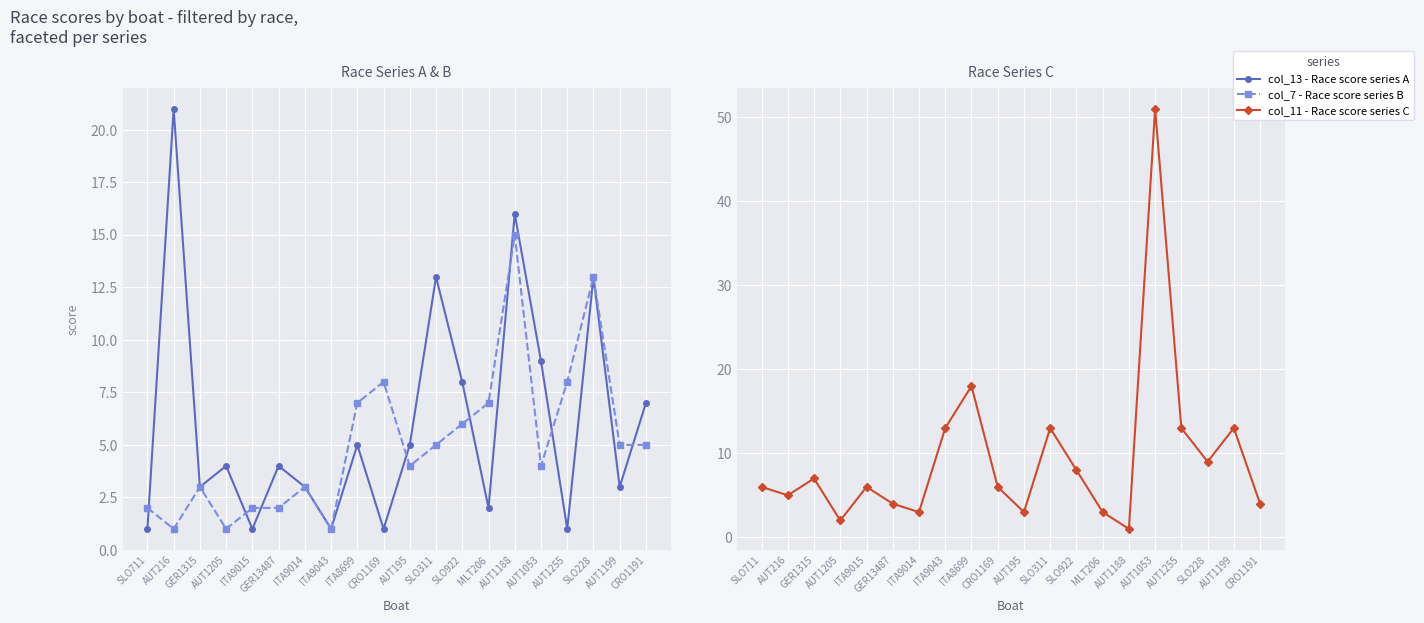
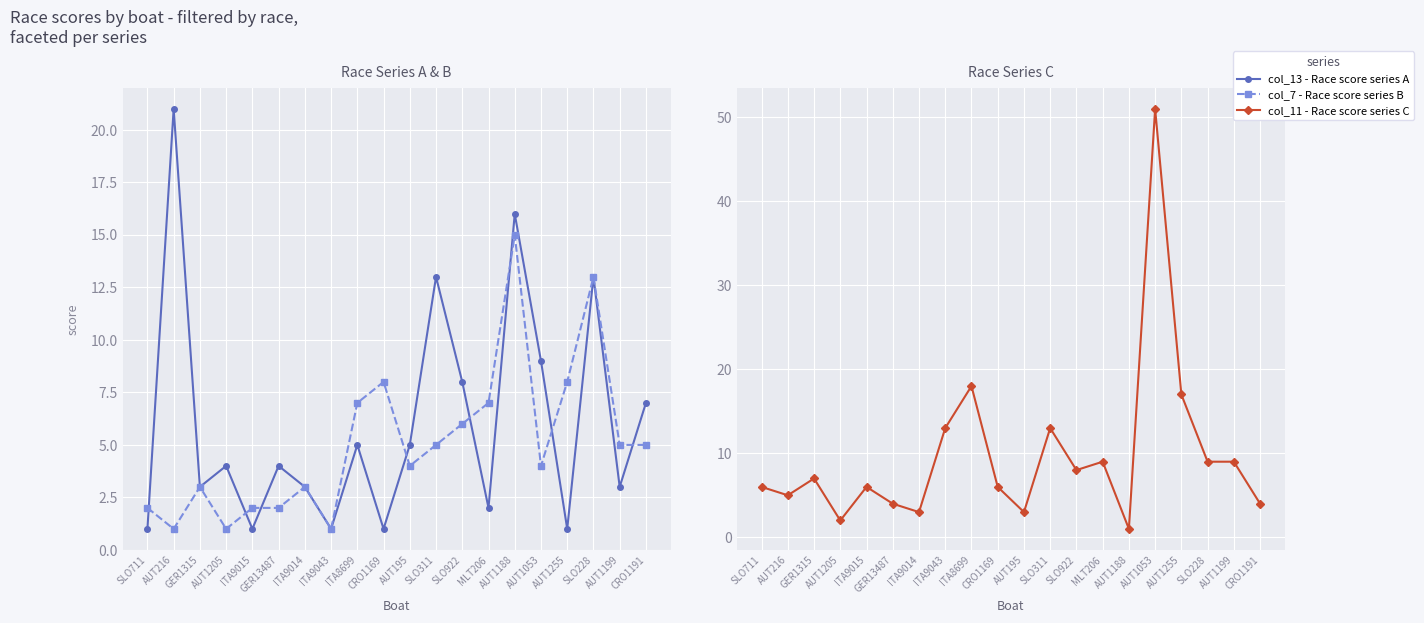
  {
    "Race Series C": {
      "SLO711": 6,
      "AUT216": 5,
      "GER1315": 7,
      "AUT1205": 2,
      "ITA9015": 6,
      "GER13487": 4,
      "ITA9014": 3,
      "ITA9043": 13,
      "ITA8699": 18,
      "CRO1169": 6,
      "AUT195": 3,
      "SLO311": 13,
      "SLO922": 8,
-     "MLT206": 3,
+     "MLT206": 9,
      "AUT1188": 1,
      "AUT1053": 51,
-     "AUT1255": 13,
+     "AUT1255": 17,
      "SLO228": 9,
-     "AUT1199": 13,
+     "AUT1199": 9,
      "CRO1191": 4
    }
  }
